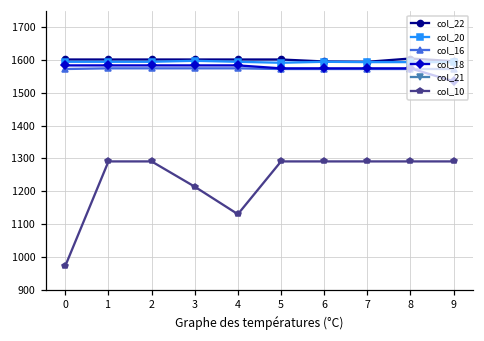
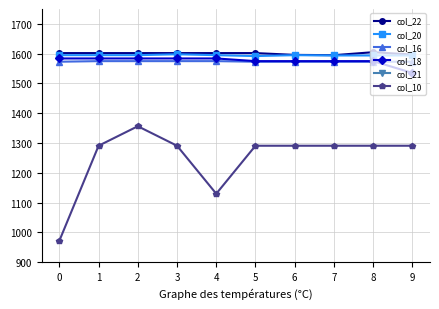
  {
    "col_22": {
      "5": 1600
    },
    "col_20": {
      "5": 1590
    },
    "col_18": {
      "0": 1580,
      "1": 1580,
      "2": 1580,
      "3": 1580,
      "4": 1580
    },
    "col_10": {
      "0": 970,
      "1": 1290,
-     "2": 1290,
-     "3": 1210,
+     "2": 1360,
+     "3": 1290,
      "4": 1130,
      "5": 1290,
      "6": 1290,
      "7": 1290,
      "8": 1290,
      "9": 1290
    }
  }
